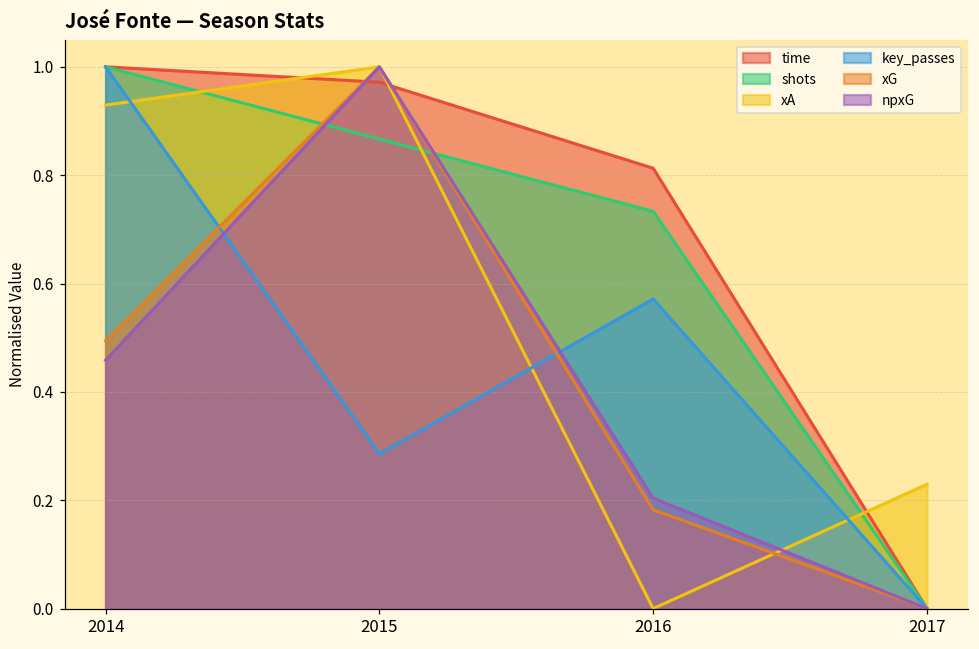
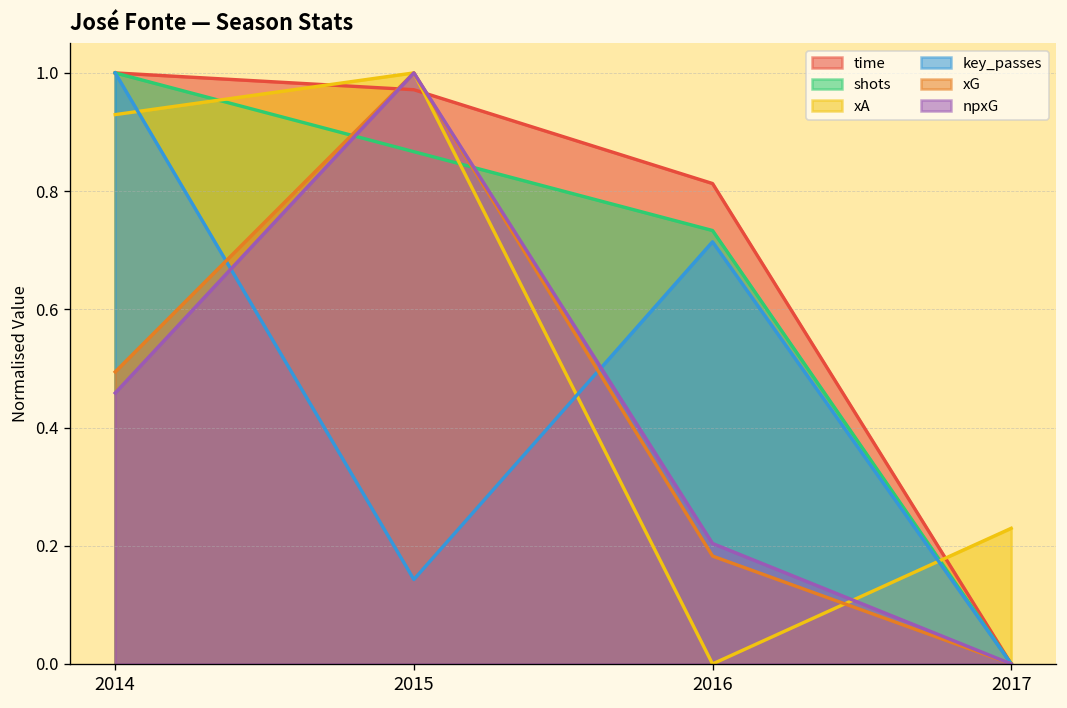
  {
    "shots": {
      "2015": 0.87,
      "2016": 0.73
    },
    "xA": {
      "2014": 0.93,
      "2016": 0.00,
      "2017": 0.23
    },
    "key_passes": {
-     "2015": 0.29,
-     "2016": 0.57
+     "2015": 0.14,
+     "2016": 0.71
    },
    "npxG": {
      "2014": 0.46,
      "2016": 0.20
    }
  }
